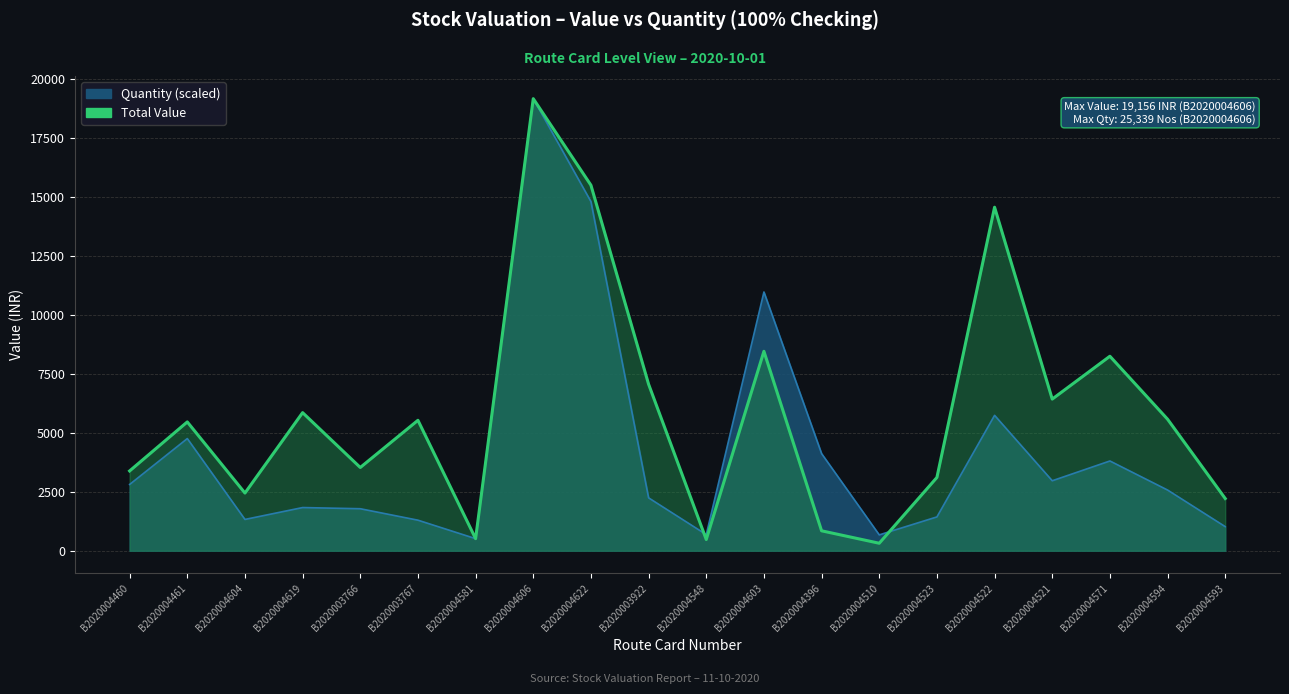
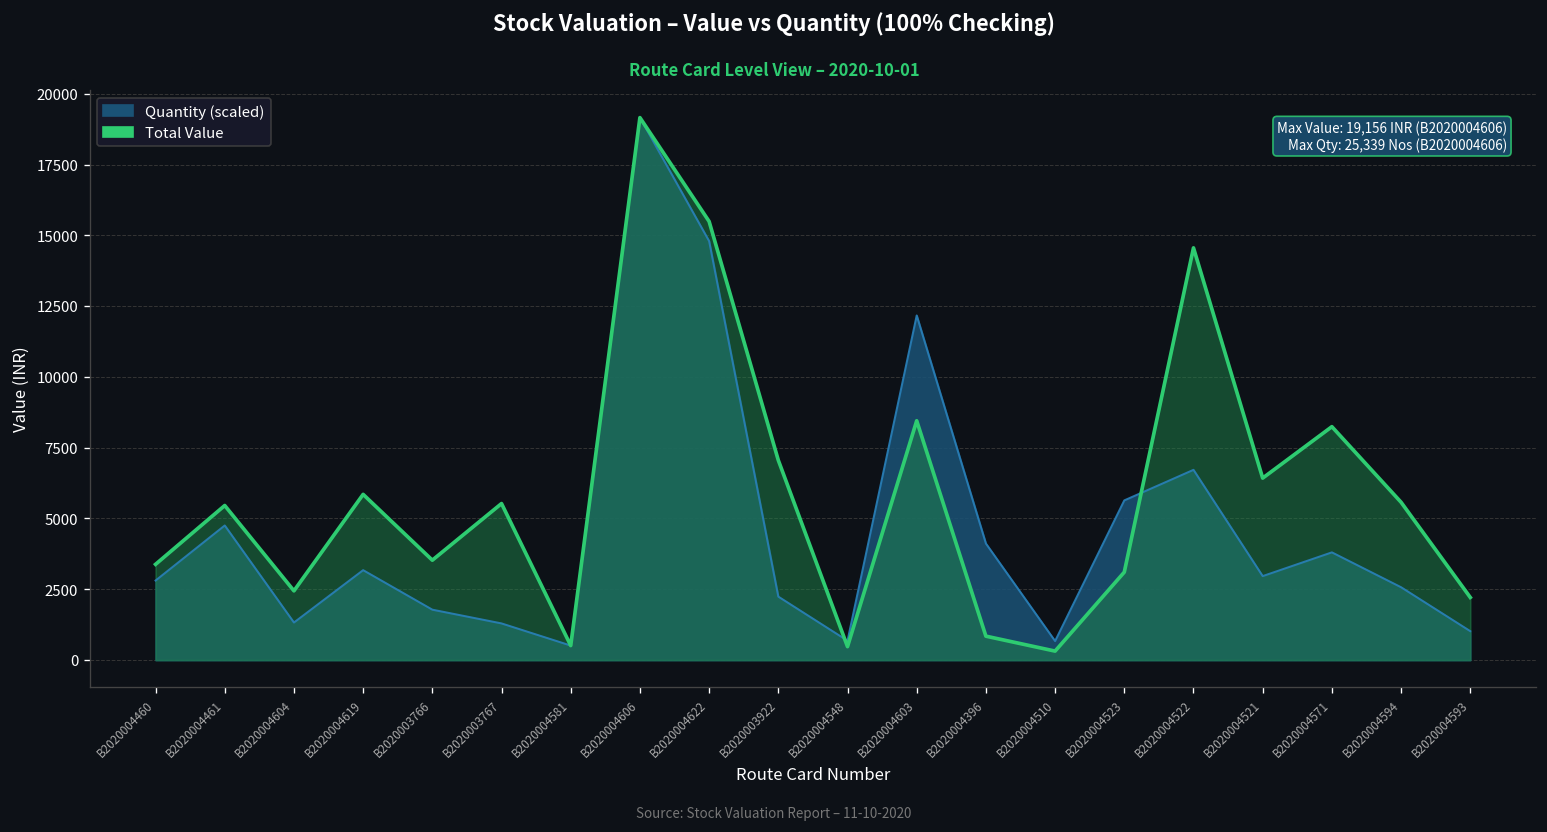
  {
    "Quantity (scaled)": {
      "B2020004460": 2800,
      "B2020004461": 4800,
      "B2020004604": 1300,
-     "B2020004619": 1800,
+     "B2020004619": 3200,
      "B2020003766": 1800,
      "B2020003767": 1300,
      "B2020004622": 14800,
      "B2020003922": 2200,
      "B2020004548": 700,
-     "B2020004603": 11000,
+     "B2020004603": 12200,
      "B2020004396": 4100,
      "B2020004510": 700,
-     "B2020004523": 1400,
-     "B2020004522": 5700,
+     "B2020004523": 5600,
+     "B2020004522": 6700,
      "B2020004521": 3000,
      "B2020004571": 3800,
      "B2020004594": 2600,
      "B2020004593": 1000
    }
  }
